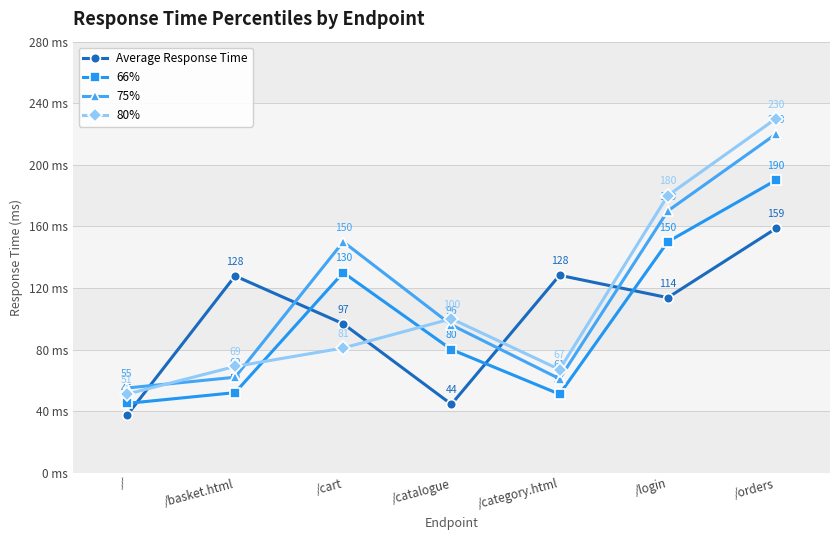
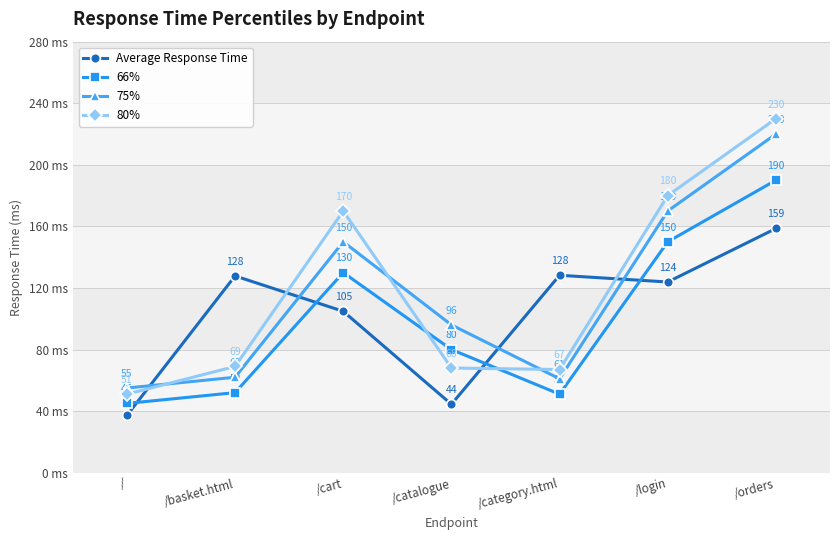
  {
    "Average Response Time": {
      "/basket.html": 128,
-     "/cart": 97,
+     "/cart": 105,
      "/catalogue": 44,
      "/category.html": 128,
-     "/login": 114,
+     "/login": 124,
      "/orders": 159
    },
    "80%": {
      "/basket.html": 69,
-     "/cart": 81,
-     "/catalogue": 100,
+     "/cart": 170,
+     "/catalogue": 68,
      "/category.html": 67,
      "/login": 180,
      "/orders": 230
    }
  }
